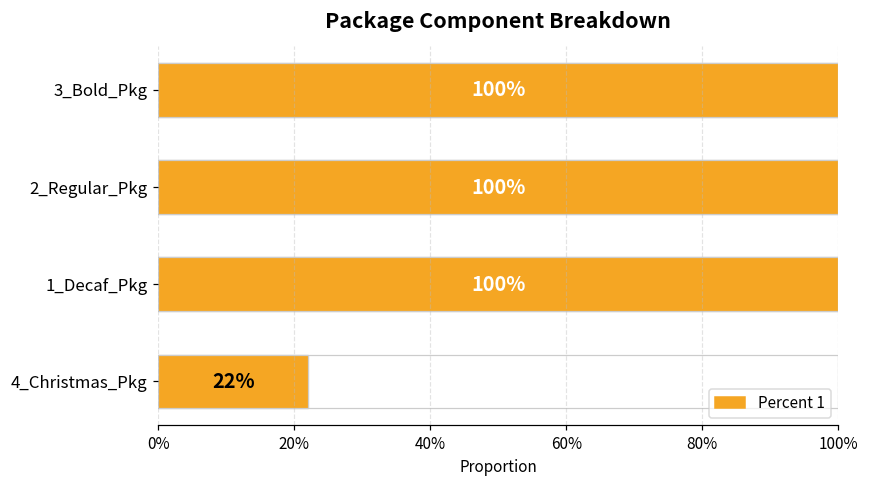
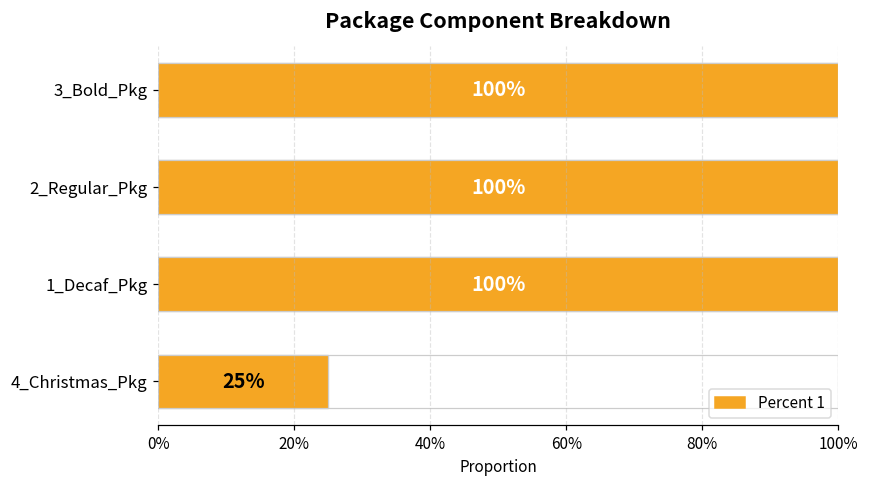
  {
    "Percent 1": {
      "3_Bold_Pkg": "100%",
      "2_Regular_Pkg": "100%",
      "1_Decaf_Pkg": "100%",
-     "4_Christmas_Pkg": "22%"
+     "4_Christmas_Pkg": "25%"
    }
  }
